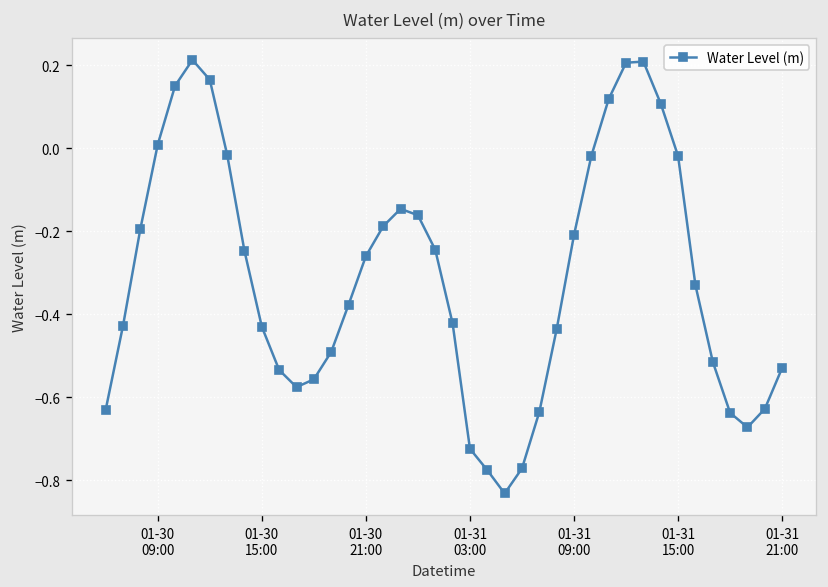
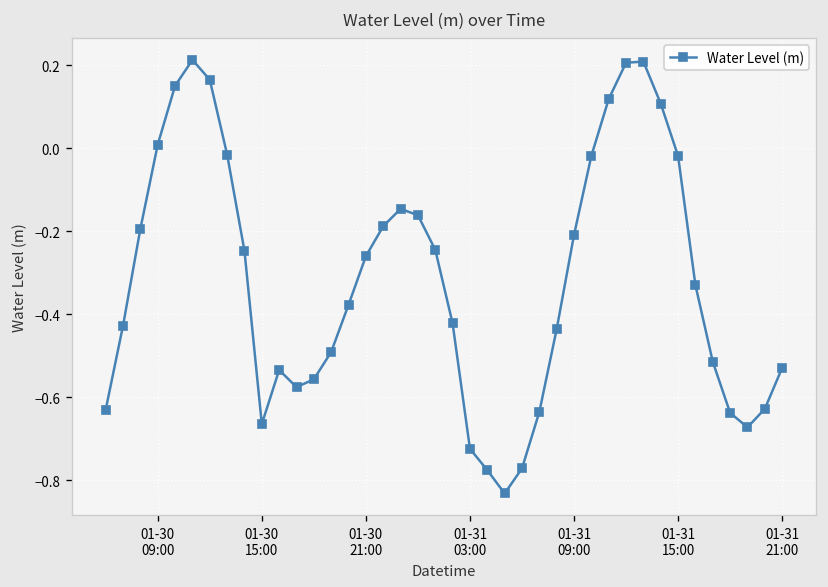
  {
    "01-30 09:00": 0.01,
-   "01-30 15:00": -0.43,
+   "01-30 15:00": -0.66,
    "01-30 21:00": -0.26,
    "01-31 03:00": -0.72,
    "01-31 09:00": -0.21,
    "01-31 15:00": -0.02,
    "01-31 21:00": -0.53
  }
